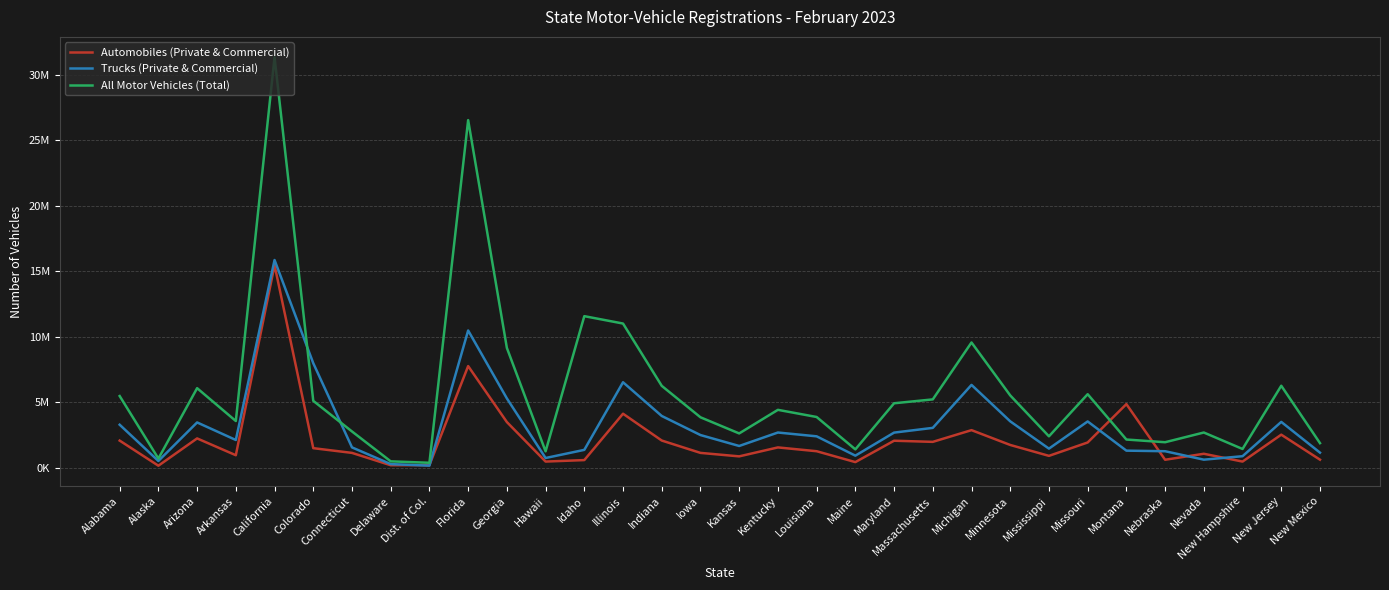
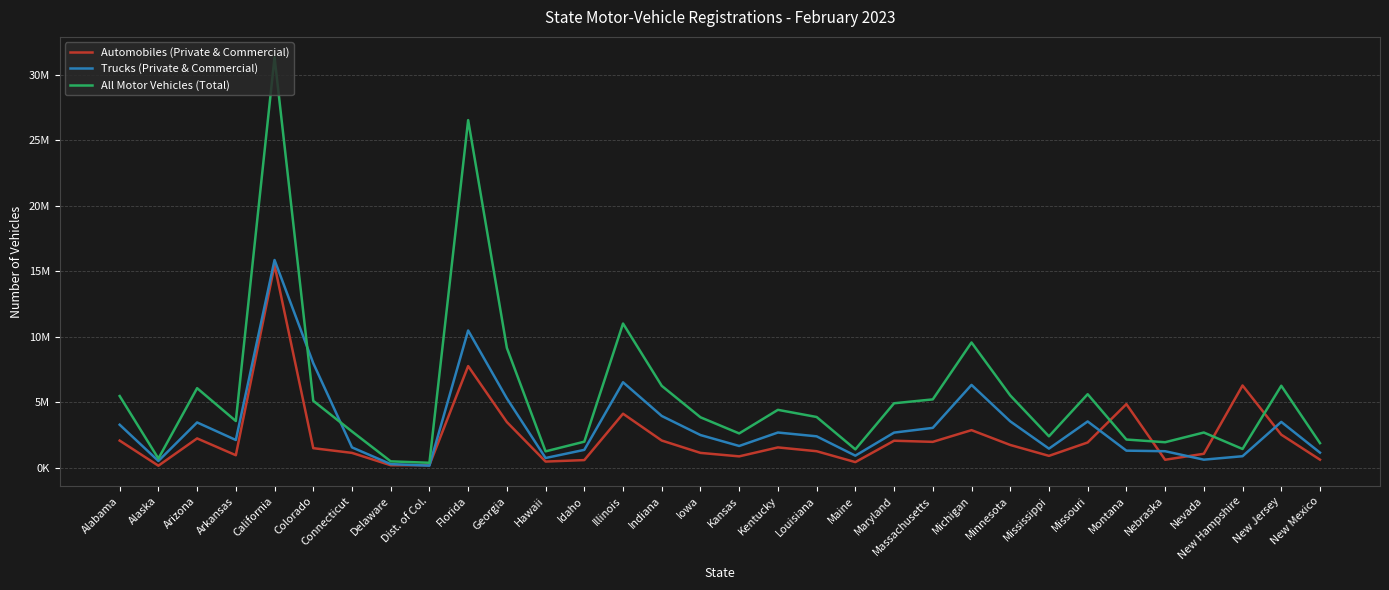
  {
    "Automobiles (Private & Commercial)": {
      "Alabama": 2100000,
      "Alaska": 100000,
      "Arizona": 2200000,
      "Arkansas": 900000,
      "California": 15500000,
      "Colorado": 1500000,
      "Connecticut": 1100000,
      "Florida": 7800000,
      "Georgia": 3500000,
      "Hawaii": 500000,
      "Idaho": 600000,
      "Illinois": 4100000,
      "Indiana": 2100000,
      "Iowa": 1100000,
      "Kansas": 900000,
      "Kentucky": 1500000,
      "Louisiana": 1200000,
      "Maine": 400000,
      "Maryland": 2000000,
      "Massachusetts": 2000000,
      "Michigan": 2900000,
      "Minnesota": 1700000,
      "Mississippi": 900000,
      "Missouri": 1900000,
      "Montana": 4800000,
      "Nebraska": 600000,
      "Nevada": 1100000,
-     "New Hampshire": 500000,
+     "New Hampshire": 6300000,
      "New Jersey": 2500000,
      "New Mexico": 600000
    },
    "Trucks (Private & Commercial)": {
      "Alabama": 3300000,
      "Arizona": 3400000,
      "Arkansas": 2100000,
      "California": 15900000,
      "Colorado": 8000000,
      "Connecticut": 1500000,
      "Florida": 10500000,
      "Georgia": 5300000,
      "Hawaii": 700000,
      "Idaho": 1300000,
      "Illinois": 6500000,
      "Indiana": 3900000,
      "Iowa": 2500000,
      "Kansas": 1600000,
      "Kentucky": 2700000,
      "Louisiana": 2400000,
      "Maine": 900000,
      "Maryland": 2700000,
      "Massachusetts": 3000000,
      "Michigan": 6300000,
      "Minnesota": 3500000,
      "Mississippi": 1400000,
      "Missouri": 3500000,
      "Montana": 1300000,
      "Nebraska": 1200000,
      "Nevada": 600000,
      "New Hampshire": 900000,
      "New Jersey": 3500000,
      "New Mexico": 1100000
    },
    "All Motor Vehicles (Total)": {
      "Alabama": 5500000,
      "Arizona": 6100000,
      "Arkansas": 3600000,
      "Colorado": 5100000,
      "Connecticut": 2800000,
      "Delaware": 500000,
      "Florida": 26500000,
      "Georgia": 9100000,
      "Hawaii": 1200000,
-     "Idaho": 11600000,
+     "Idaho": 2000000,
      "Illinois": 11000000,
      "Indiana": 6200000,
      "Iowa": 3800000,
      "Kansas": 2600000,
      "Kentucky": 4400000,
      "Louisiana": 3900000,
      "Maine": 1400000,
      "Maryland": 4900000,
      "Massachusetts": 5200000,
      "Michigan": 9600000,
      "Minnesota": 5500000,
      "Mississippi": 2400000,
      "Missouri": 5600000,
      "Montana": 2100000,
      "Nebraska": 1900000,
      "Nevada": 2700000,
      "New Hampshire": 1400000,
      "New Jersey": 6200000,
      "New Mexico": 1900000
    }
  }
